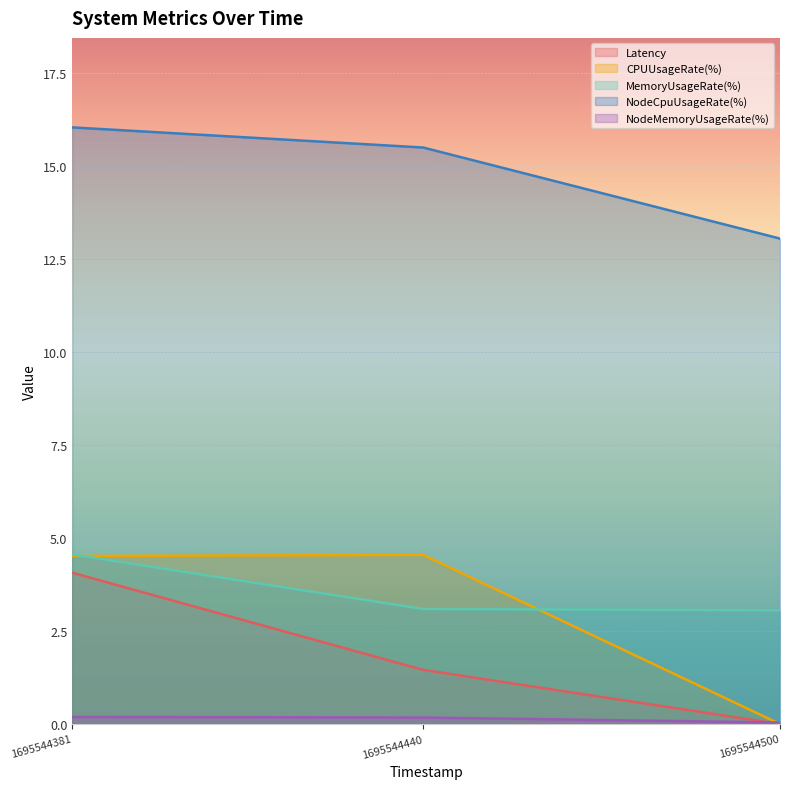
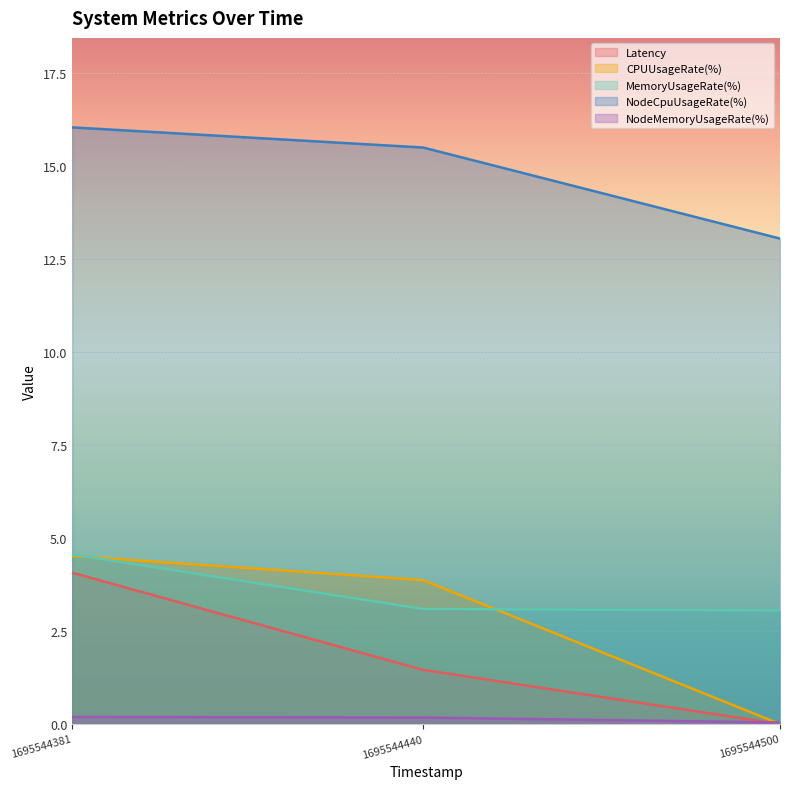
  {
    "Latency": {
      "1695544381": 4.1,
      "1695544440": 1.5
    },
    "CPUUsageRate(%)": {
-     "1695544440": 4.5
+     "1695544440": 3.9
    }
  }
